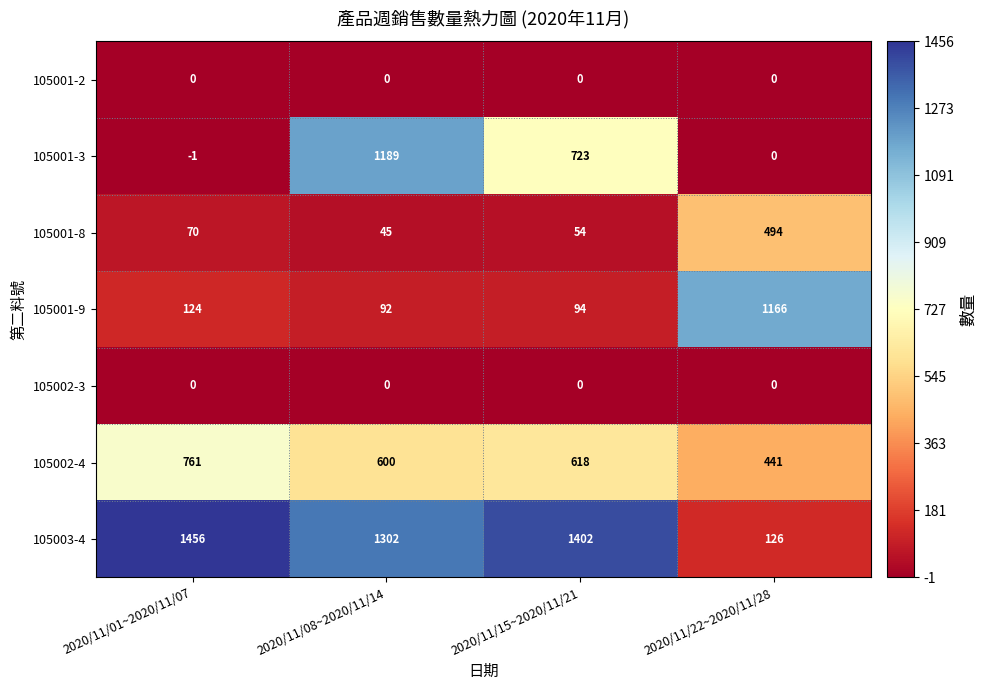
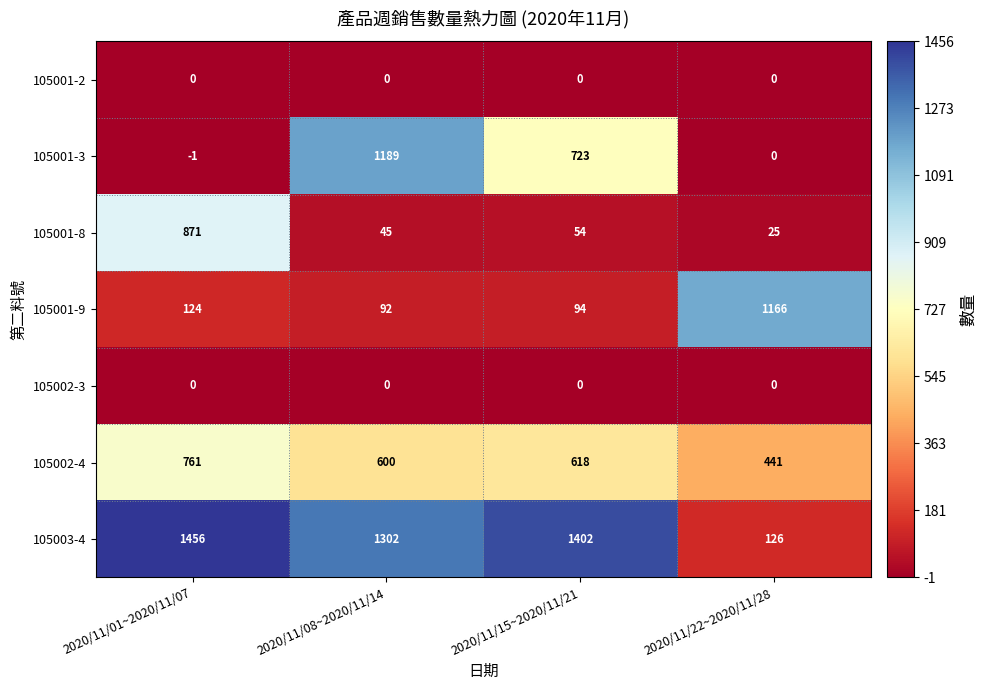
  {
    "105001-2": {
      "2020/11/01~2020/11/07": 0,
      "2020/11/08~2020/11/14": 0,
      "2020/11/15~2020/11/21": 0,
      "2020/11/22~2020/11/28": 0
    },
    "105001-3": {
      "2020/11/01~2020/11/07": -1,
      "2020/11/08~2020/11/14": 1189,
      "2020/11/15~2020/11/21": 723,
      "2020/11/22~2020/11/28": 0
    },
    "105001-8": {
-     "2020/11/01~2020/11/07": 70,
+     "2020/11/01~2020/11/07": 871,
      "2020/11/08~2020/11/14": 45,
      "2020/11/15~2020/11/21": 54,
-     "2020/11/22~2020/11/28": 494
+     "2020/11/22~2020/11/28": 25
    },
    "105001-9": {
      "2020/11/01~2020/11/07": 124,
      "2020/11/08~2020/11/14": 92,
      "2020/11/15~2020/11/21": 94,
      "2020/11/22~2020/11/28": 1166
    },
    "105002-3": {
      "2020/11/01~2020/11/07": 0,
      "2020/11/08~2020/11/14": 0,
      "2020/11/15~2020/11/21": 0,
      "2020/11/22~2020/11/28": 0
    },
    "105002-4": {
      "2020/11/01~2020/11/07": 761,
      "2020/11/08~2020/11/14": 600,
      "2020/11/15~2020/11/21": 618,
      "2020/11/22~2020/11/28": 441
    },
    "105003-4": {
      "2020/11/01~2020/11/07": 1456,
      "2020/11/08~2020/11/14": 1302,
      "2020/11/15~2020/11/21": 1402,
      "2020/11/22~2020/11/28": 126
    }
  }
